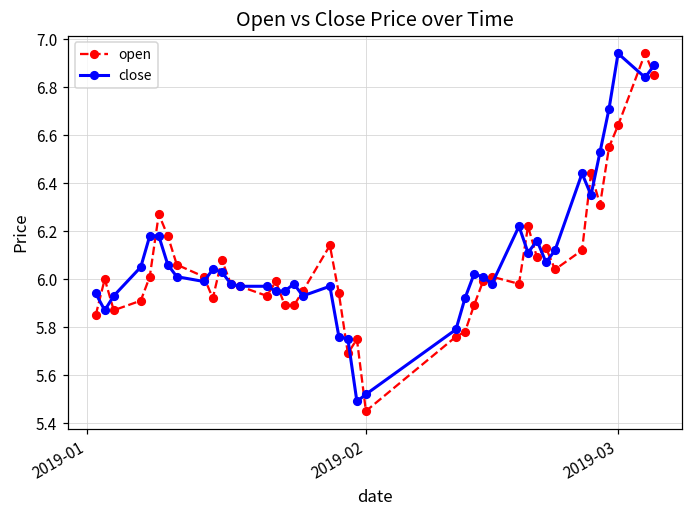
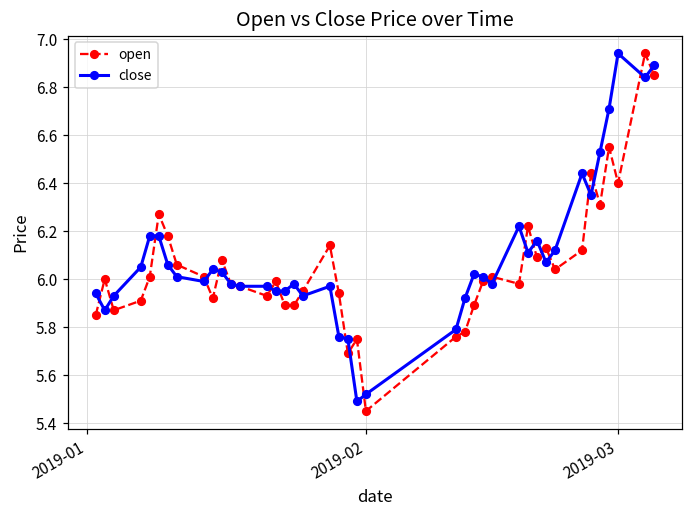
  {
    "open": {
      "2019-02": 5.45,
-     "2019-03": 6.64
+     "2019-03": 6.40
    },
    "close": {
      "2019-02": 5.52,
      "2019-03": 6.94
    }
  }
